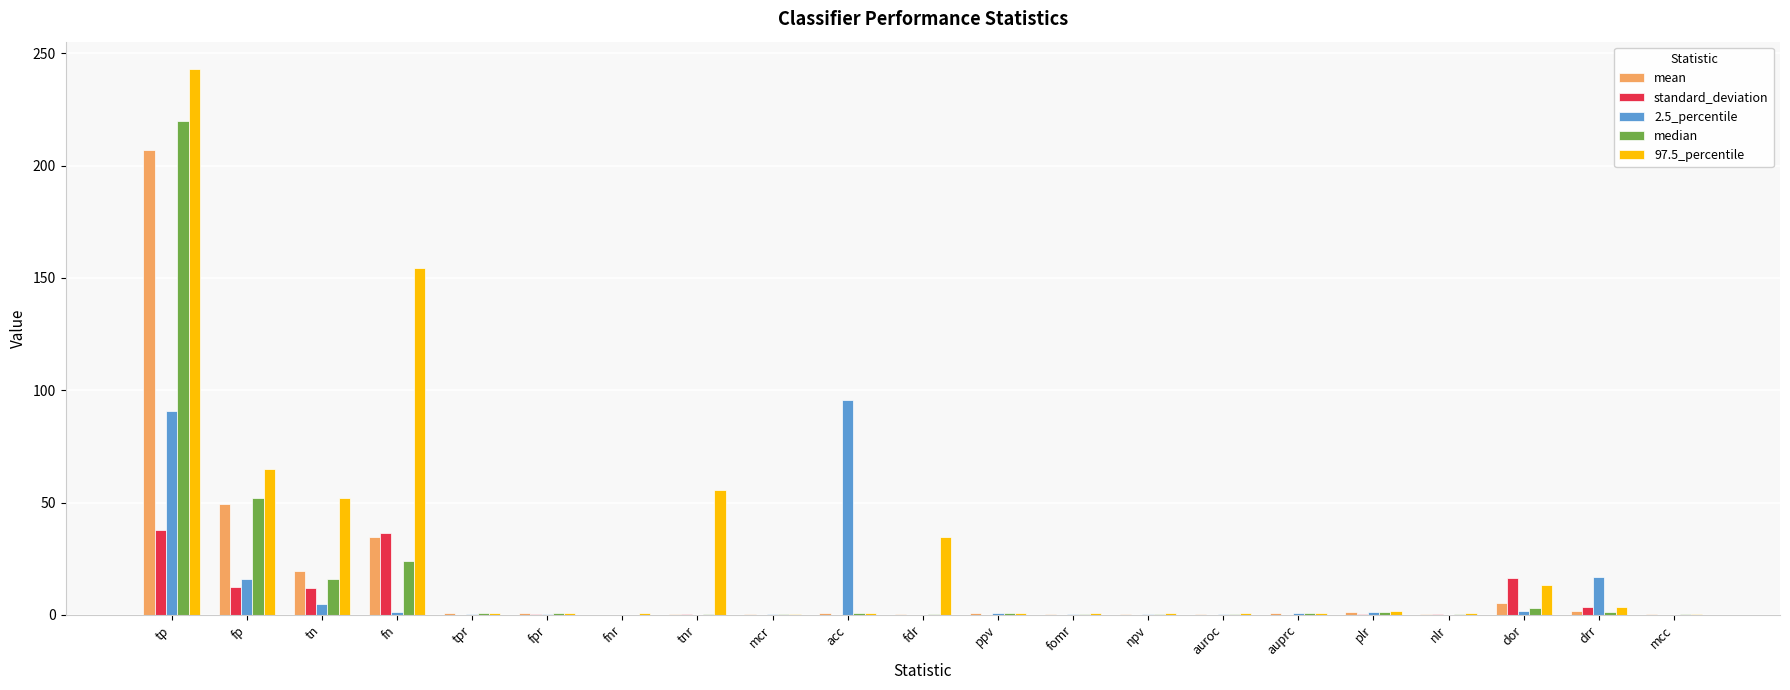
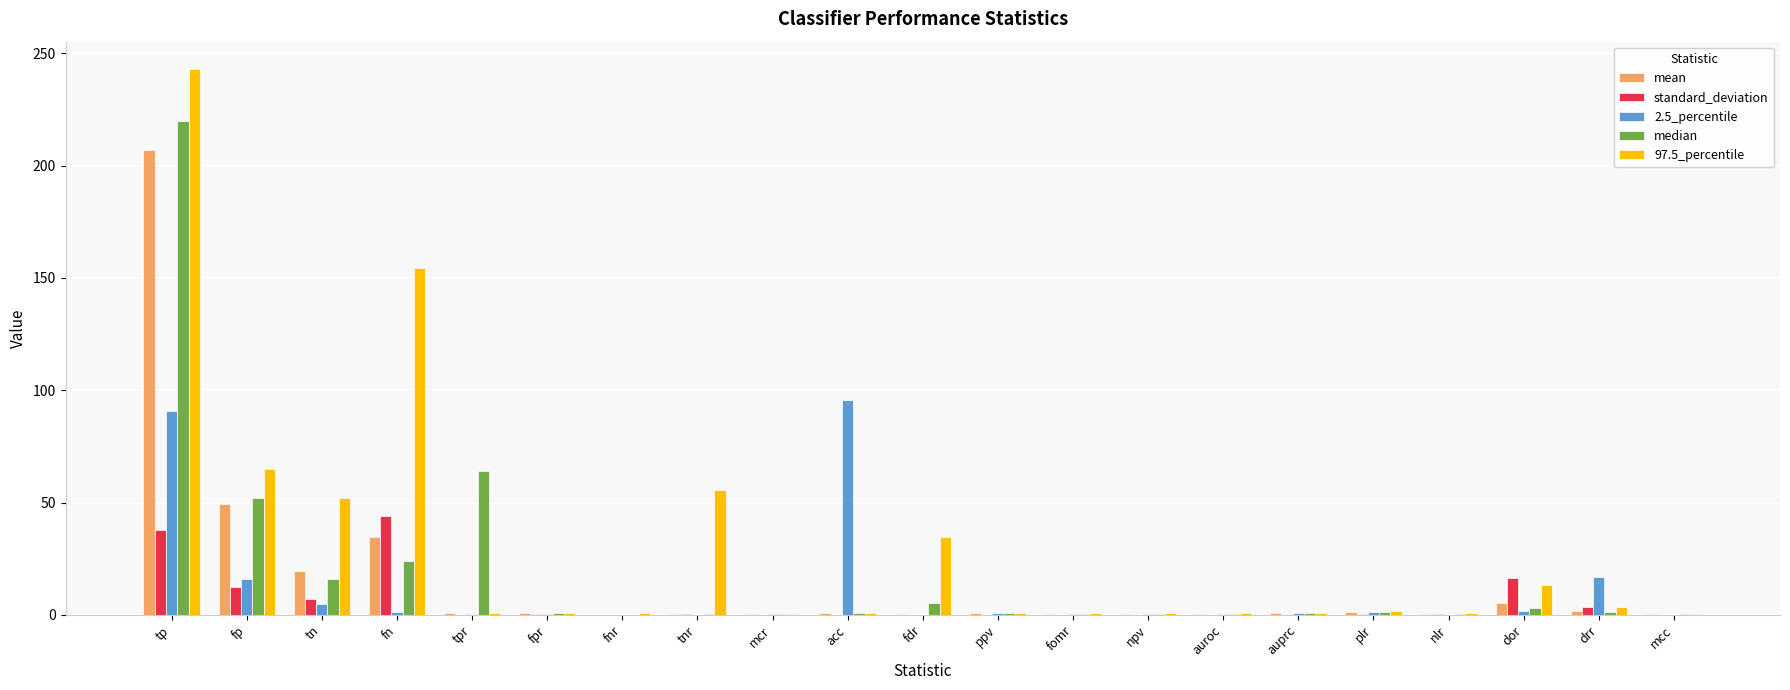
  {
    "mean": {
      "tp": 207,
      "fp": 50,
      "tn": 19,
      "fn": 35,
      "plr": 1,
      "dor": 5,
      "drr": 2
    },
    "standard_deviation": {
      "tp": 38,
      "fp": 12,
-     "tn": 12,
-     "fn": 37,
+     "tn": 7,
+     "fn": 44,
      "dor": 17,
      "drr": 4
    },
    "2.5_percentile": {
      "tp": 91,
      "fp": 16,
      "tn": 5,
      "acc": 96,
      "dor": 2,
      "drr": 17
    },
    "median": {
      "tp": 220,
      "fp": 52,
      "tn": 16,
      "fn": 24,
-     "tpr": 1,
-     "fdr": 0,
+     "tpr": 64,
+     "fdr": 5,
      "plr": 1,
      "dor": 3,
      "drr": 1
    },
    "97.5_percentile": {
      "tp": 243,
      "fp": 65,
      "tn": 52,
      "fn": 154,
      "tnr": 56,
      "fdr": 34,
      "plr": 2,
      "dor": 13,
      "drr": 3
    }
  }
